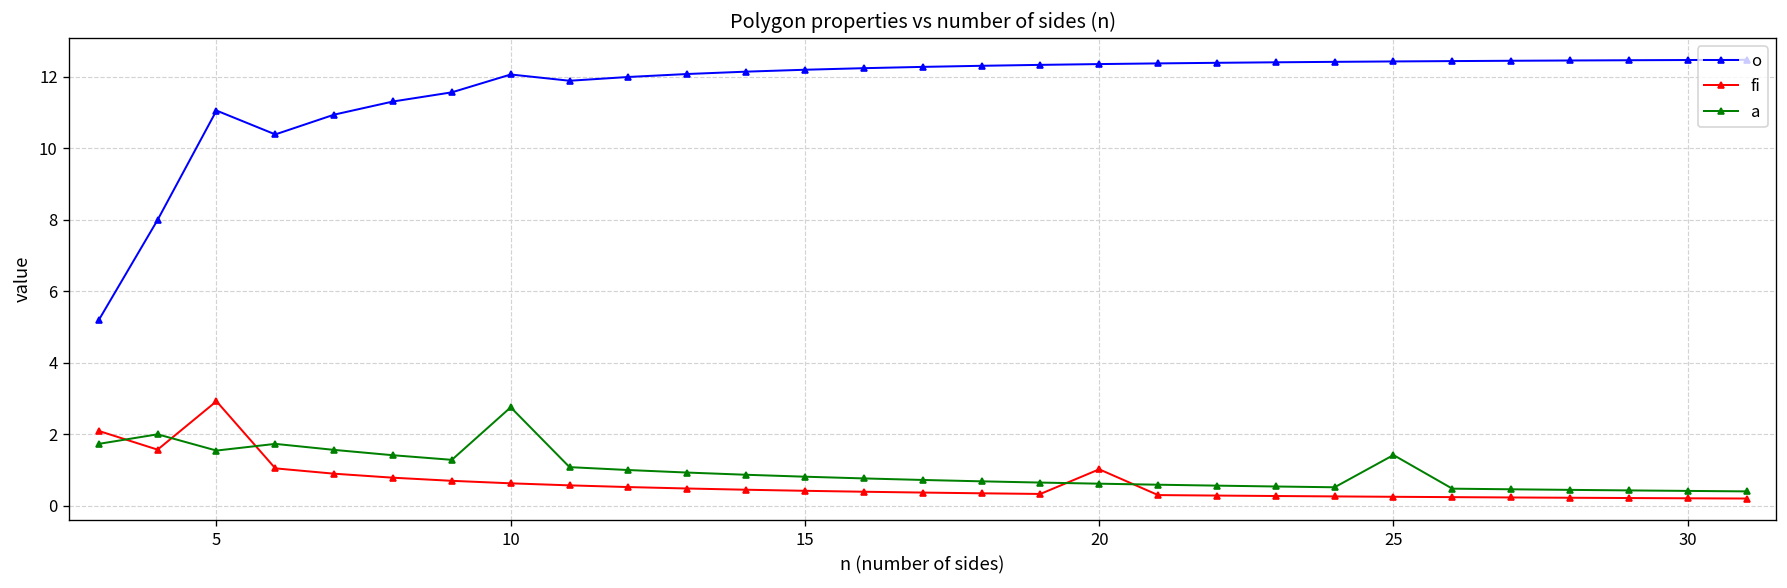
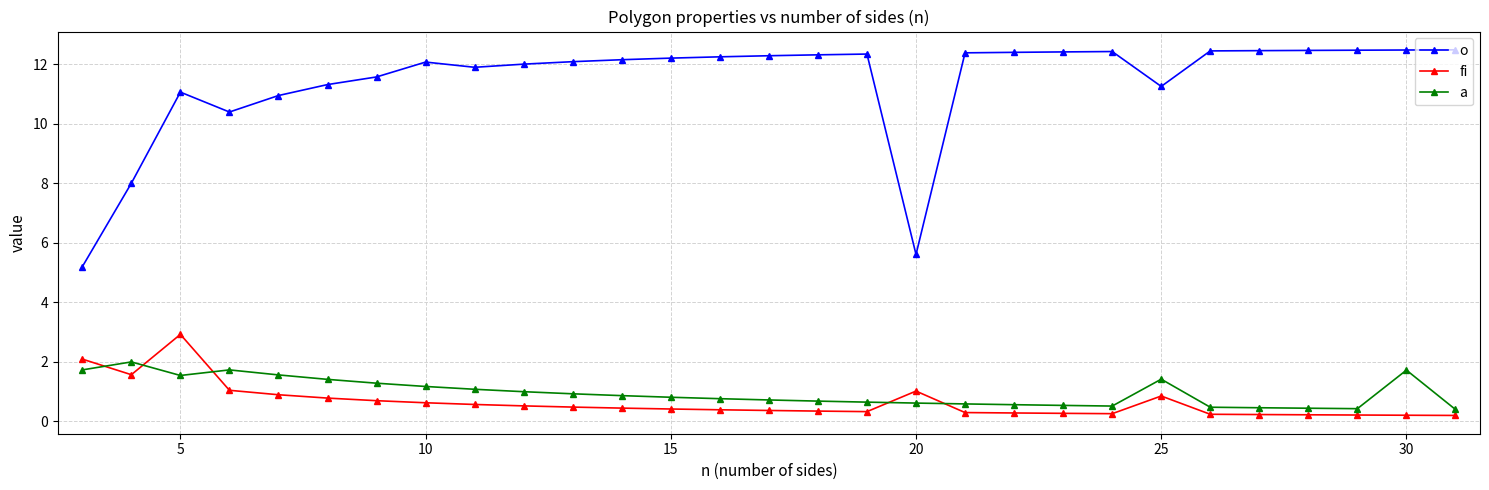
  {
    "o": {
      "5": 11.1,
      "10": 12.1,
      "15": 12.2,
-     "20": 12.4,
-     "25": 12.4,
+     "20": 5.6,
+     "25": 11.3,
      "30": 12.5
    },
    "fi": {
      "5": 2.9,
      "10": 0.6,
      "15": 0.4,
      "20": 1.0,
-     "25": 0.3,
+     "25": 0.9,
      "30": 0.2
    },
    "a": {
      "5": 1.5,
-     "10": 2.8,
+     "10": 1.2,
      "15": 0.8,
      "20": 0.6,
      "25": 1.4,
-     "30": 0.4
+     "30": 1.7
    }
  }
